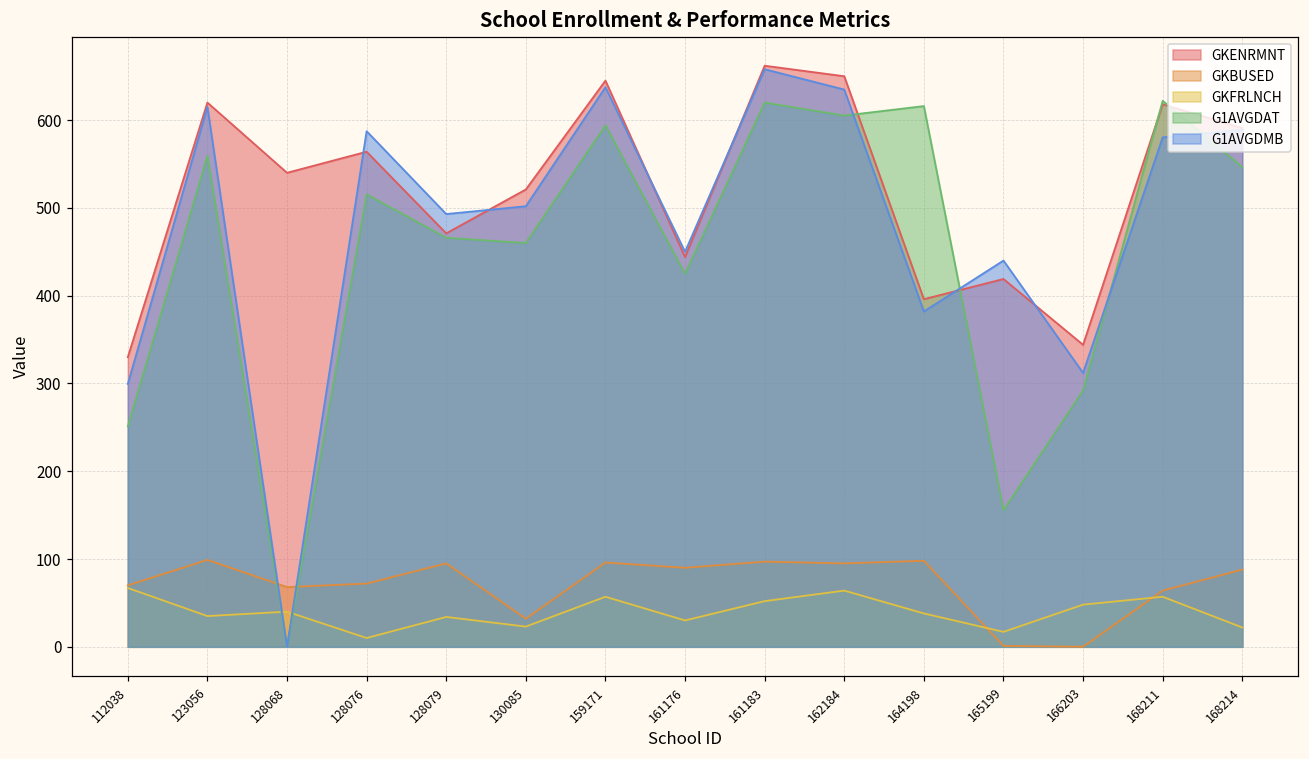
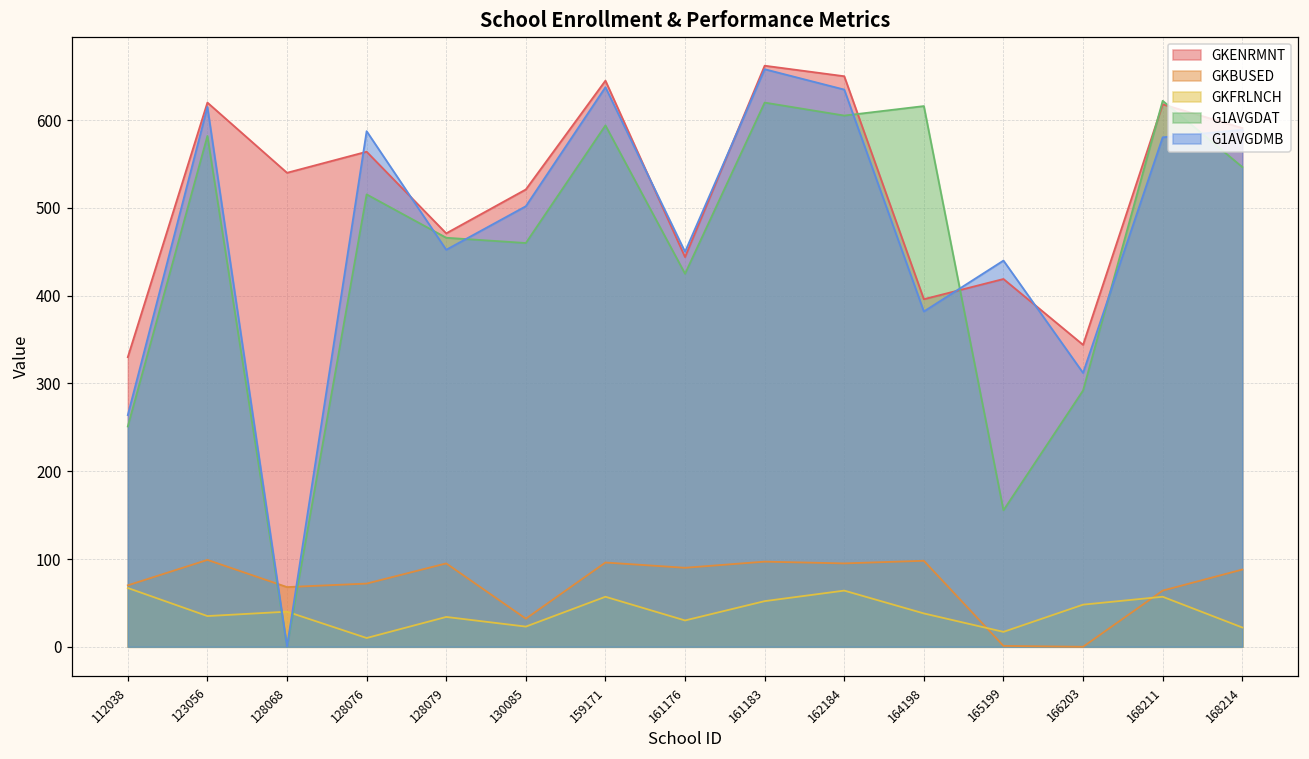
  {
    "G1AVGDAT": {
      "112038": 250,
-     "123056": 560,
+     "123056": 580,
      "128076": 520,
      "128079": 470,
      "130085": 460,
      "159171": 590,
      "161176": 430,
      "161183": 620,
      "162184": 610,
      "164198": 620,
      "165199": 160,
      "166203": 290,
      "168211": 620,
      "168214": 550
    },
    "G1AVGDMB": {
-     "112038": 300,
+     "112038": 260,
      "123056": 620,
      "128076": 590,
-     "128079": 490,
+     "128079": 450,
      "130085": 500,
      "159171": 640,
      "161176": 450,
      "161183": 660,
      "162184": 630,
      "164198": 380,
      "165199": 440,
      "166203": 310,
      "168211": 580
    }
  }
